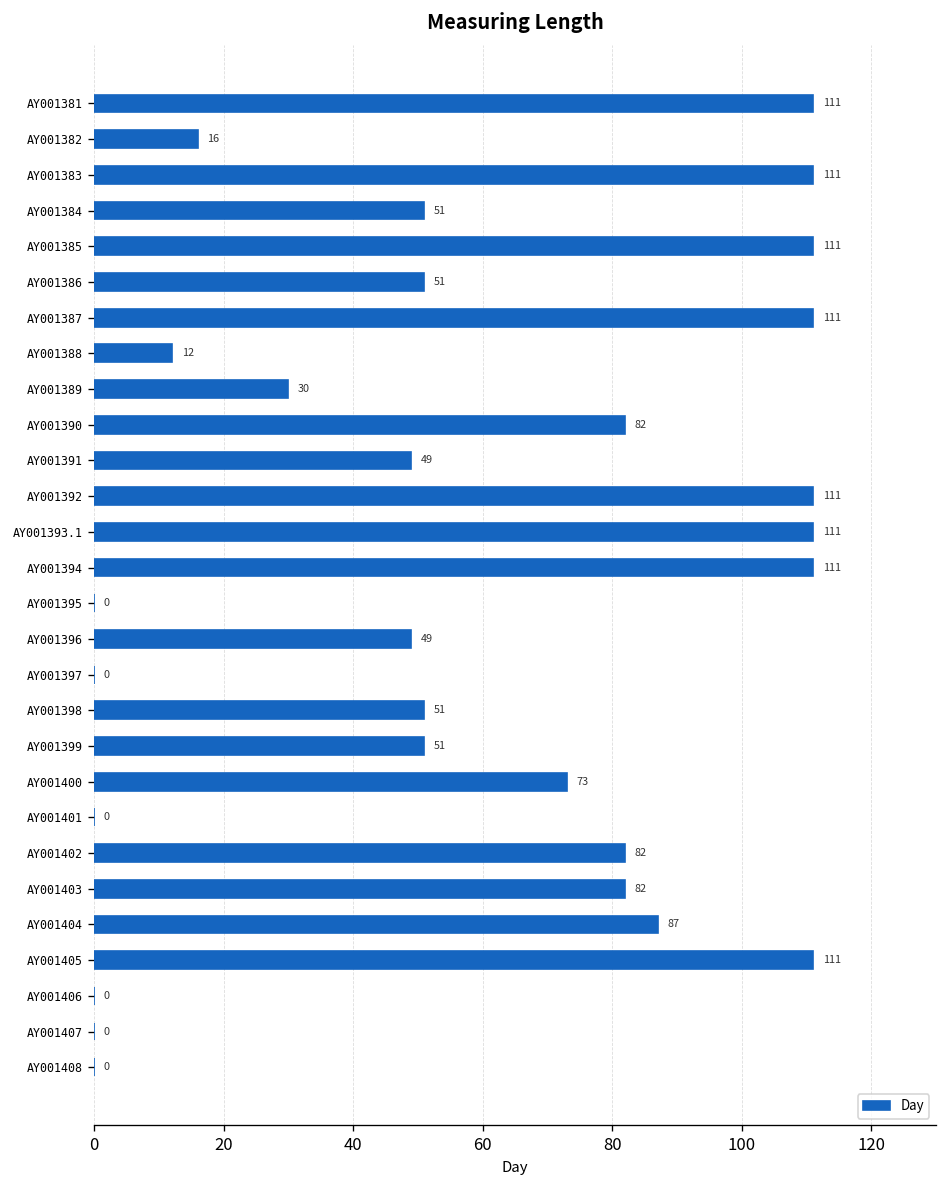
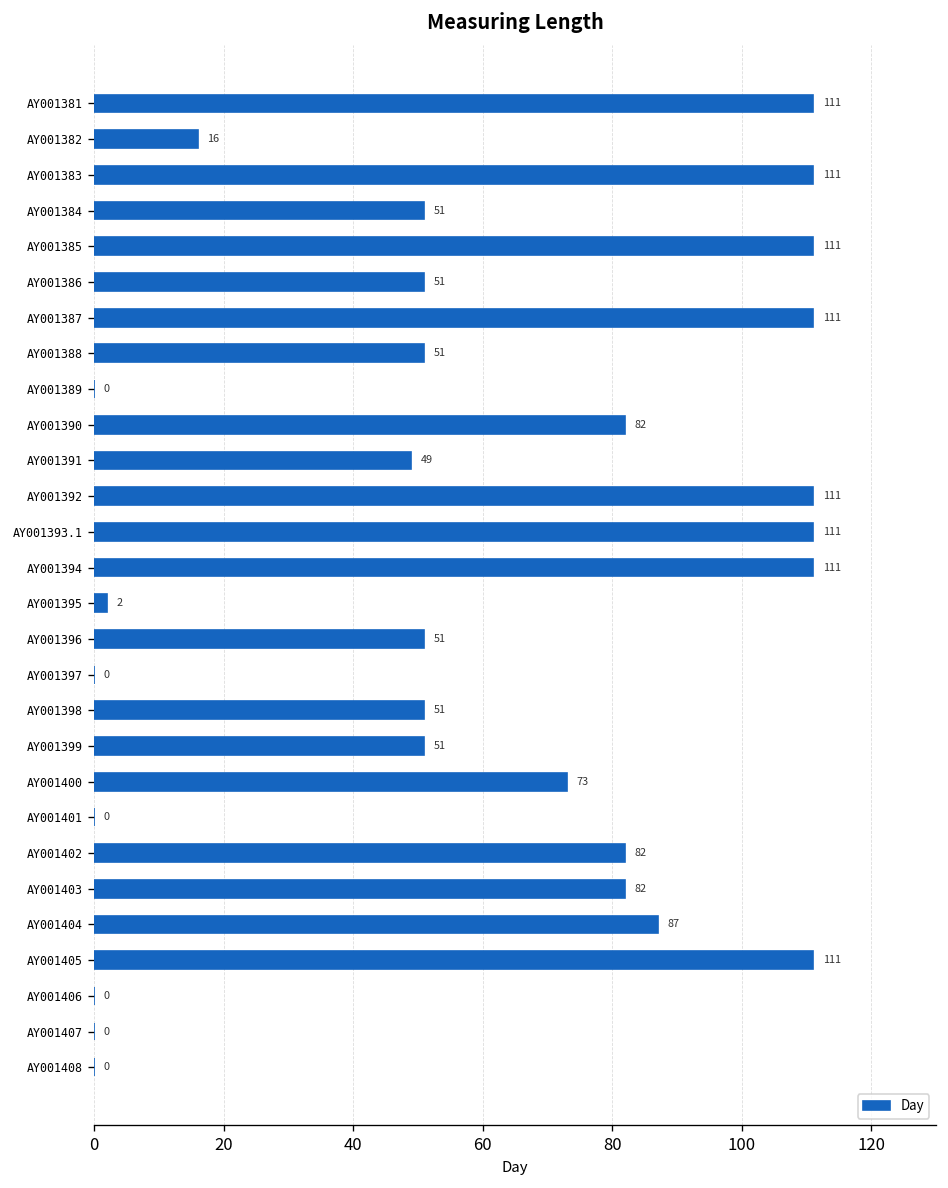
  {
    "AY001381": 111,
    "AY001382": 16,
    "AY001383": 111,
    "AY001384": 51,
    "AY001385": 111,
    "AY001386": 51,
    "AY001387": 111,
-   "AY001388": 12,
-   "AY001389": 30,
+   "AY001388": 51,
+   "AY001389": 0,
    "AY001390": 82,
    "AY001391": 49,
    "AY001392": 111,
    "AY001393.1": 111,
    "AY001394": 111,
-   "AY001395": 0,
-   "AY001396": 49,
+   "AY001395": 2,
+   "AY001396": 51,
    "AY001397": 0,
    "AY001398": 51,
    "AY001399": 51,
    "AY001400": 73,
    "AY001401": 0,
    "AY001402": 82,
    "AY001403": 82,
    "AY001404": 87,
    "AY001405": 111,
    "AY001406": 0,
    "AY001407": 0,
    "AY001408": 0
  }
